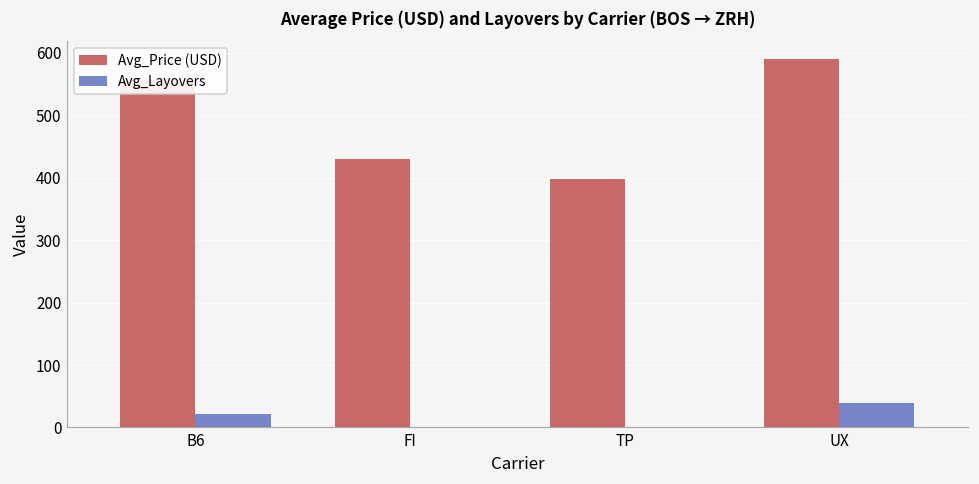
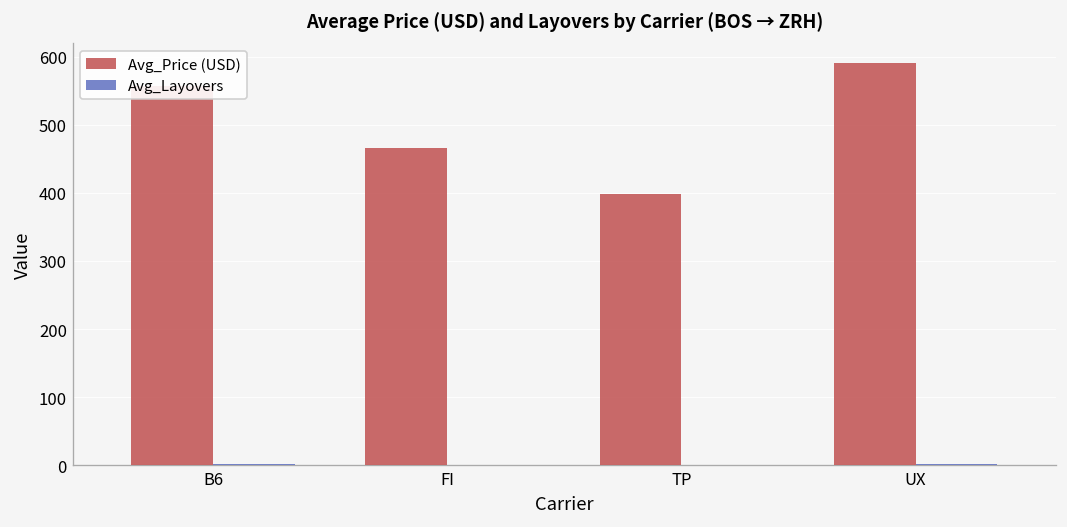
  {
    "Avg_Price (USD)": {
-     "FI": 430,
+     "FI": 470,
      "TP": 400,
      "UX": 590
    },
    "Avg_Layovers": {
-     "B6": 20,
-     "UX": 40
+     "B6": 0,
+     "UX": 0
    }
  }
